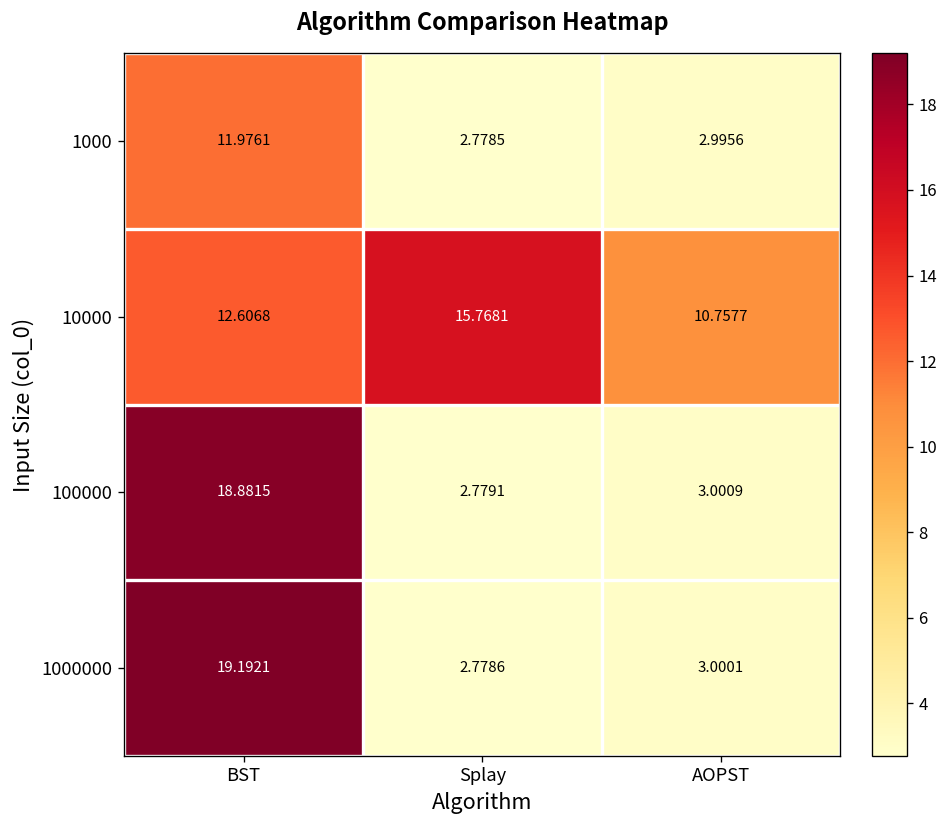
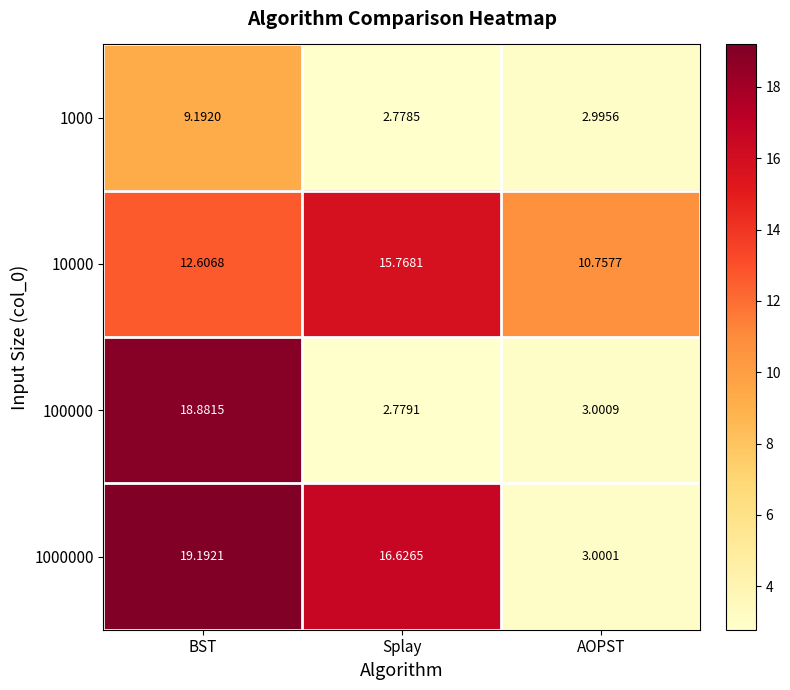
  {
    "1000": {
-     "BST": 11.9761,
+     "BST": 9.1920,
      "Splay": 2.7785,
      "AOPST": 2.9956
    },
    "10000": {
      "BST": 12.6068,
      "Splay": 15.7681,
      "AOPST": 10.7577
    },
    "100000": {
      "BST": 18.8815,
      "Splay": 2.7791,
      "AOPST": 3.0009
    },
    "1000000": {
      "BST": 19.1921,
-     "Splay": 2.7786,
+     "Splay": 16.6265,
      "AOPST": 3.0001
    }
  }
